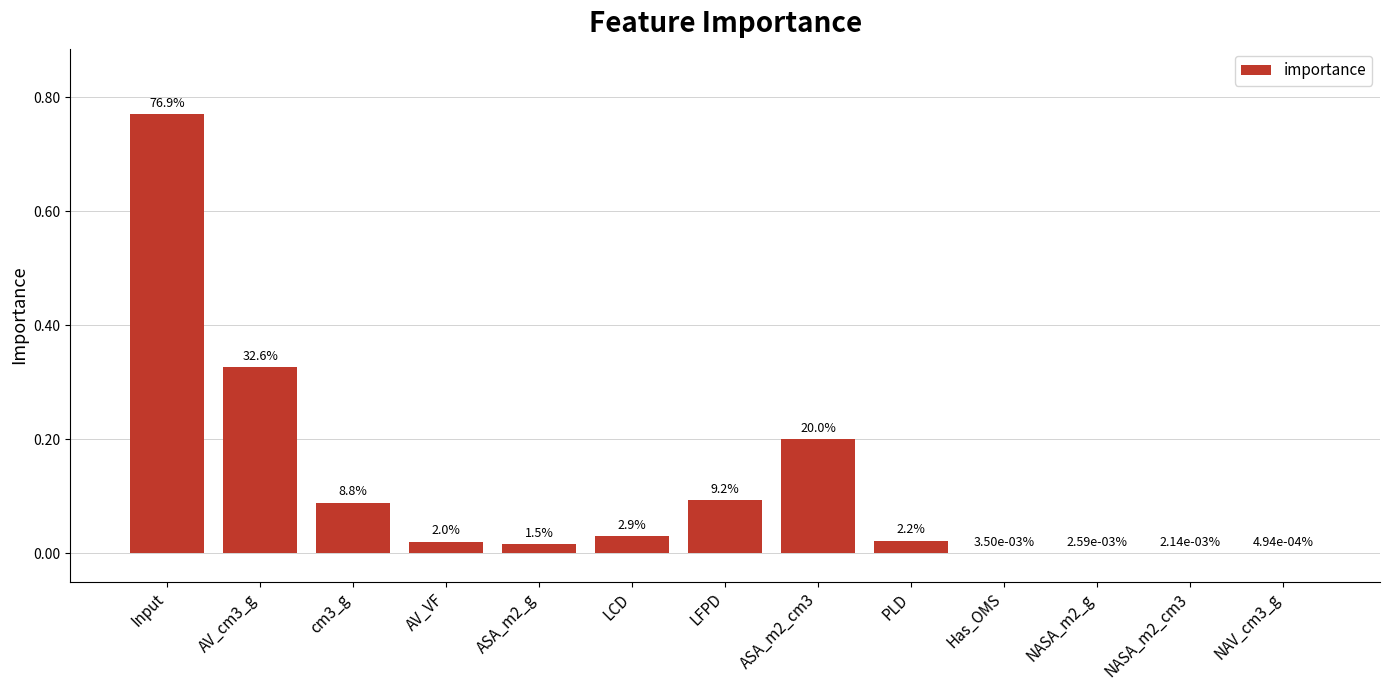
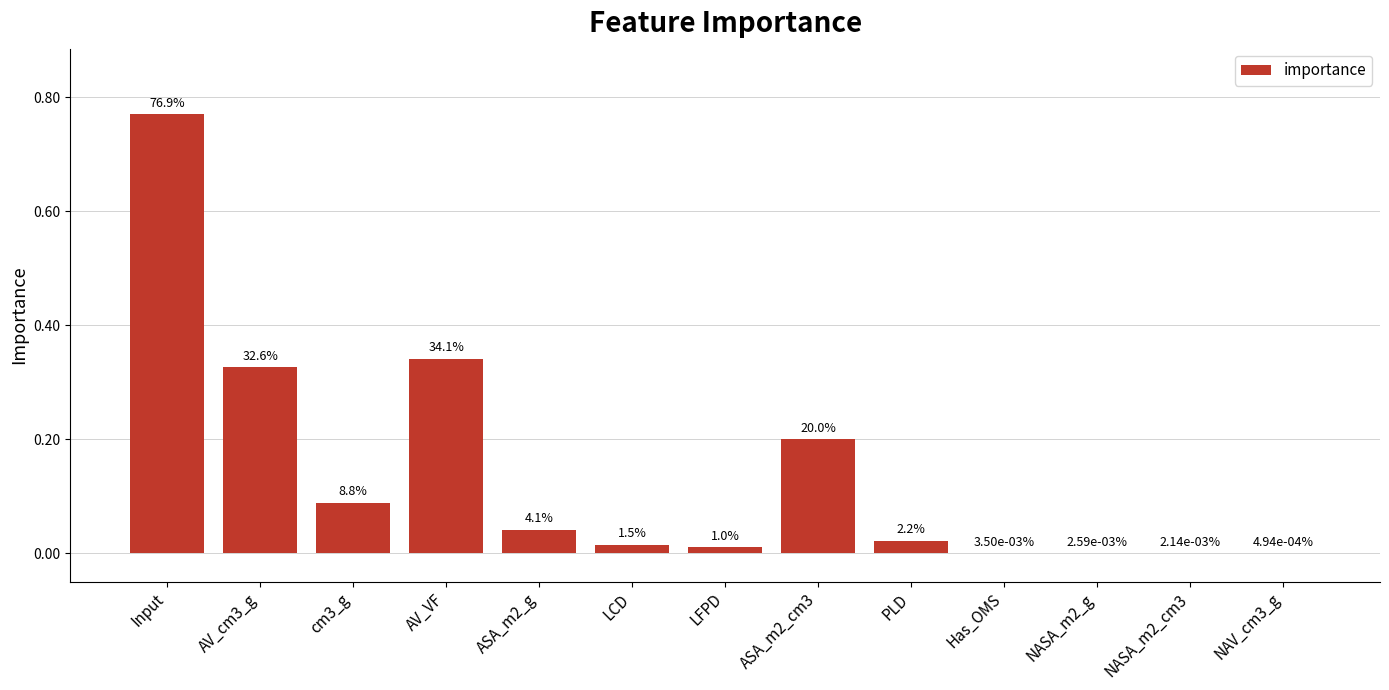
  {
    "Input": "76.9%",
    "AV_cm3_g": "32.6%",
    "cm3_g": "8.8%",
-   "AV_VF": "2.0%",
-   "ASA_m2_g": "1.5%",
-   "LCD": "2.9%",
-   "LFPD": "9.2%",
+   "AV_VF": "34.1%",
+   "ASA_m2_g": "4.1%",
+   "LCD": "1.5%",
+   "LFPD": "1.0%",
    "ASA_m2_cm3": "20.0%",
    "PLD": "2.2%",
    "Has_OMS": "3.50e-03%",
    "NASA_m2_g": "2.59e-03%",
    "NASA_m2_cm3": "2.14e-03%",
    "NAV_cm3_g": "4.94e-04%"
  }
